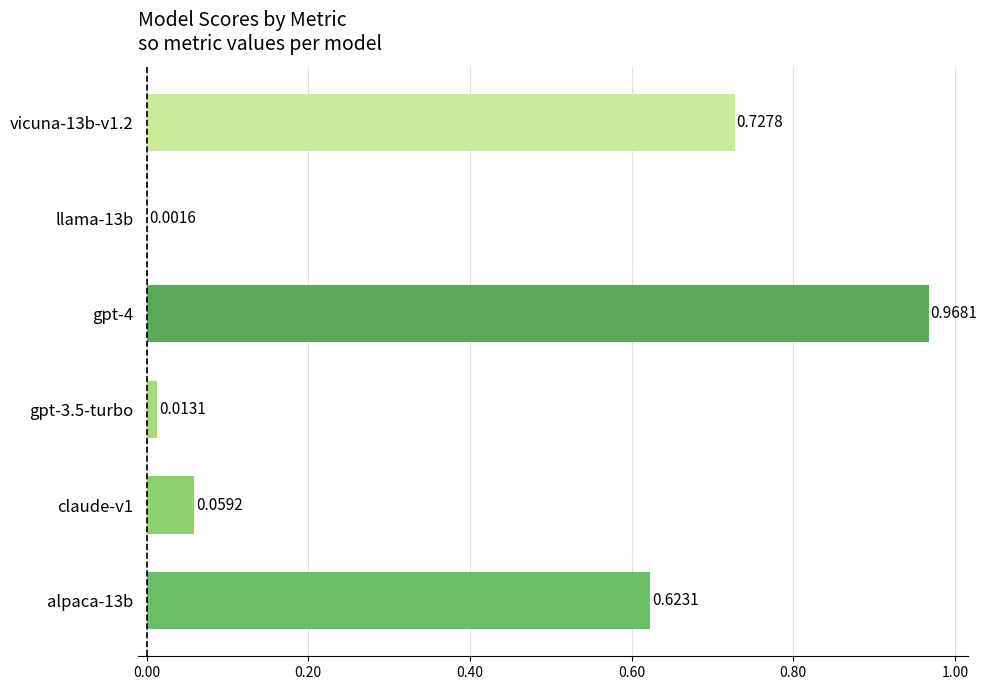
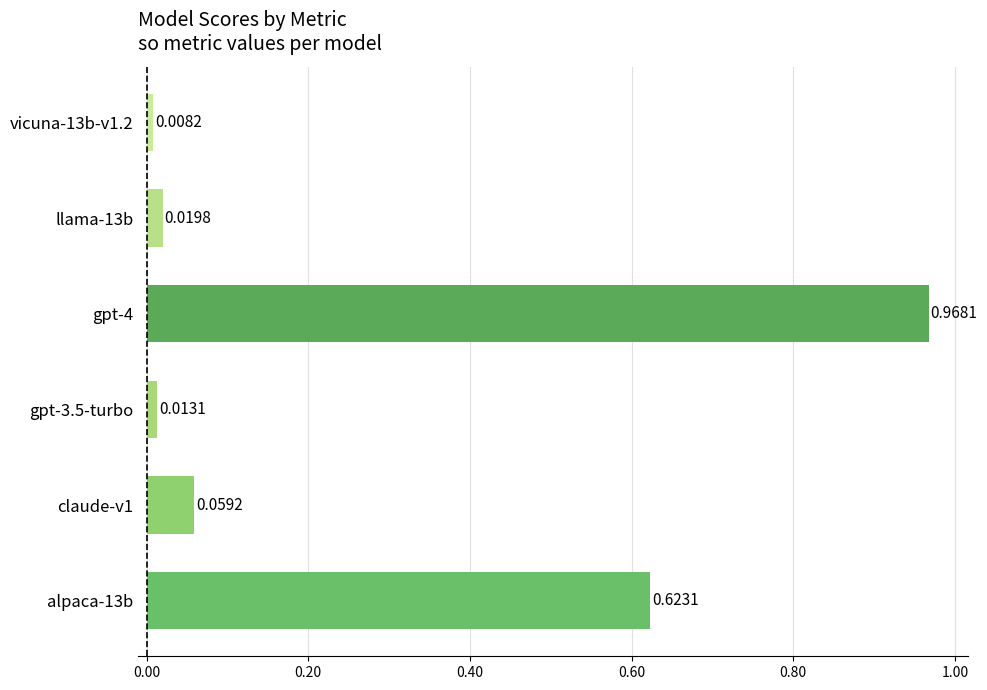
  {
-   "vicuna-13b-v1.2": 0.7278,
-   "llama-13b": 0.0016,
+   "vicuna-13b-v1.2": 0.0082,
+   "llama-13b": 0.0198,
    "gpt-4": 0.9681,
    "gpt-3.5-turbo": 0.0131,
    "claude-v1": 0.0592,
    "alpaca-13b": 0.6231
  }
